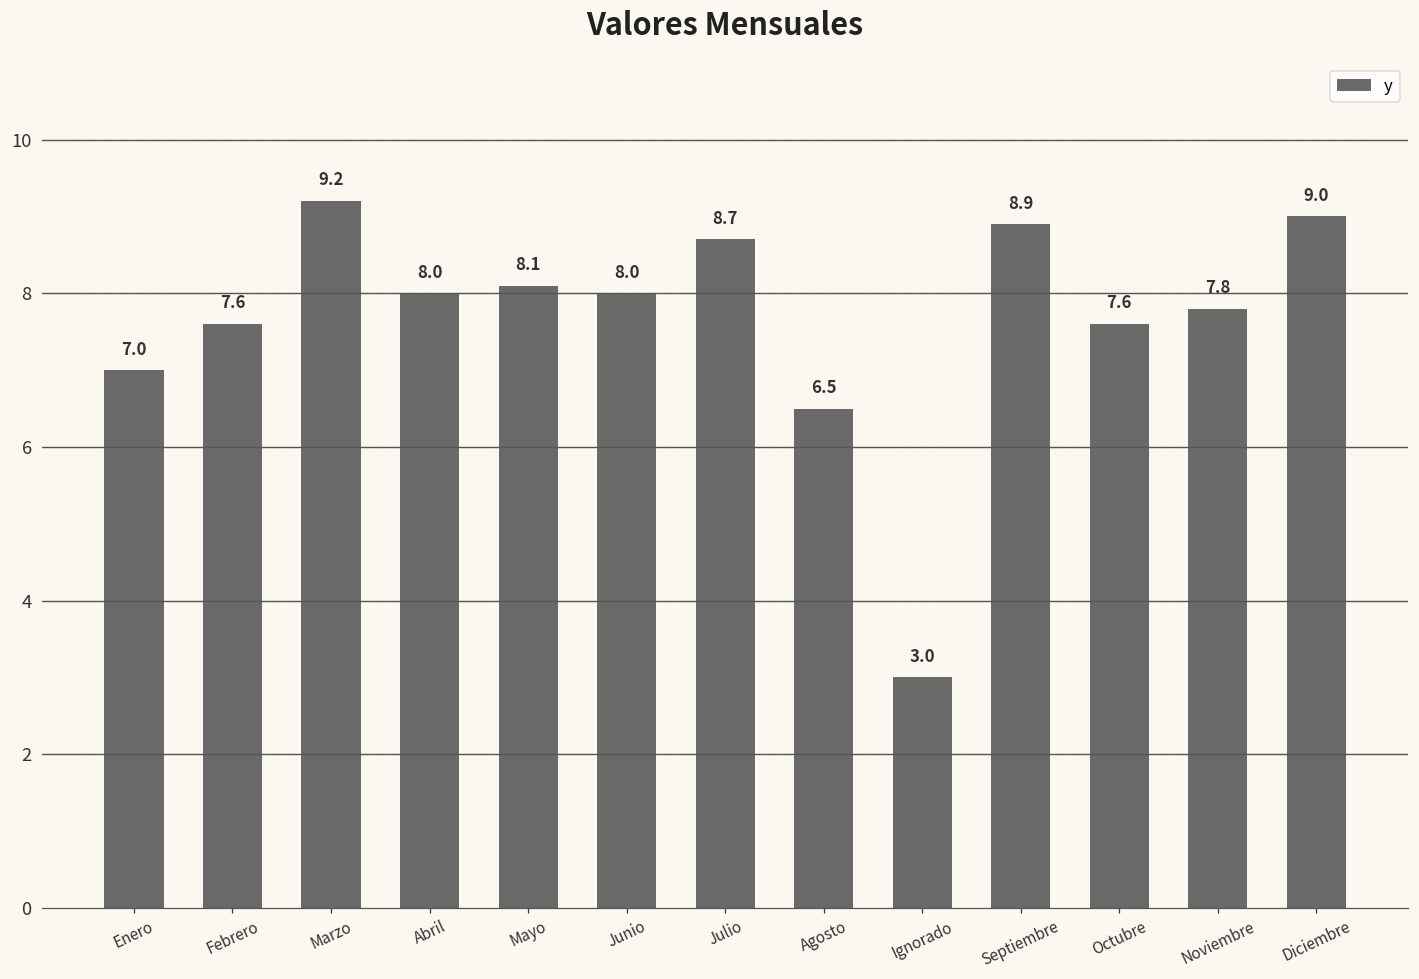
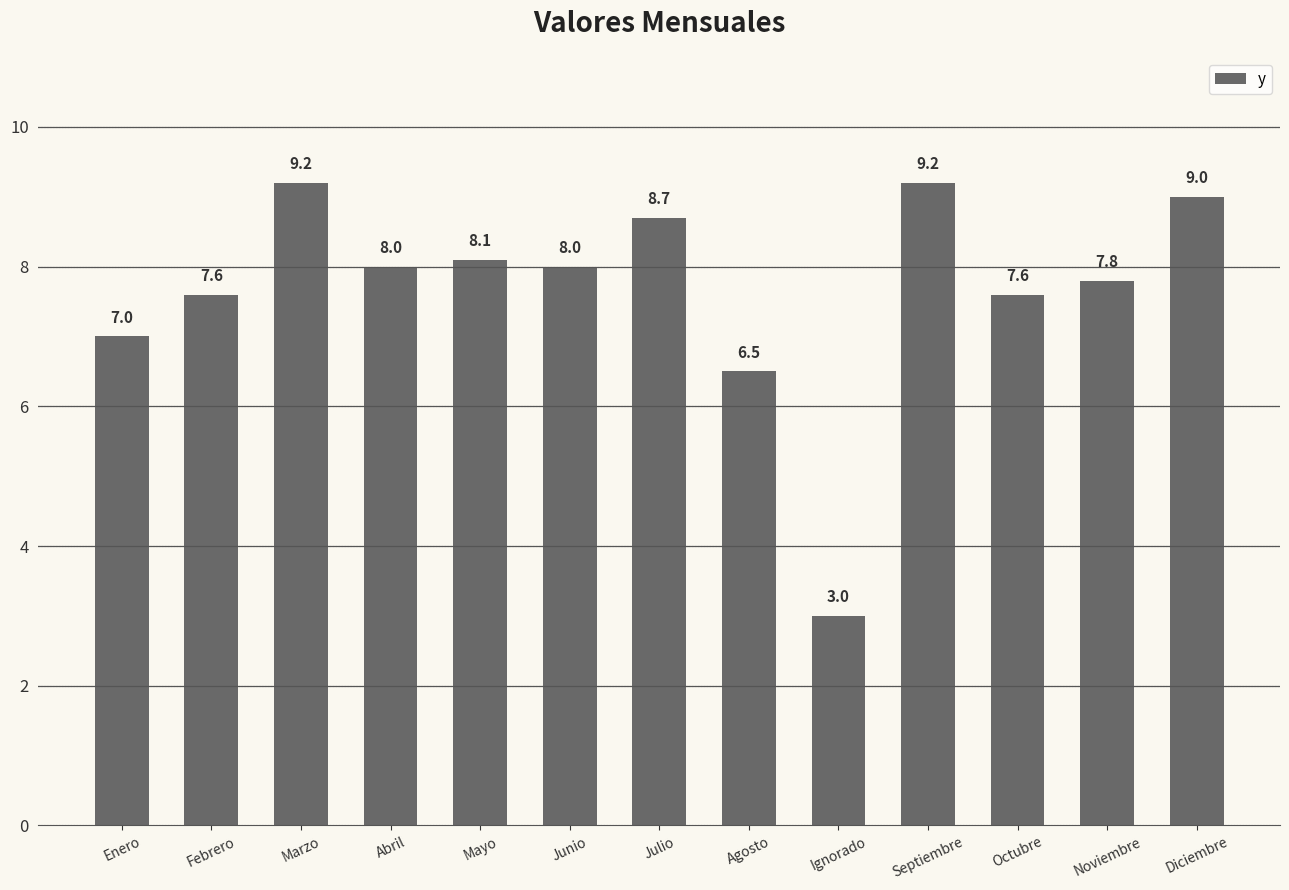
  {
    "Enero": 7.0,
    "Febrero": 7.6,
    "Marzo": 9.2,
    "Abril": 8.0,
    "Mayo": 8.1,
    "Junio": 8.0,
    "Julio": 8.7,
    "Agosto": 6.5,
    "Ignorado": 3.0,
-   "Septiembre": 8.9,
+   "Septiembre": 9.2,
    "Octubre": 7.6,
    "Noviembre": 7.8,
    "Diciembre": 9.0
  }
